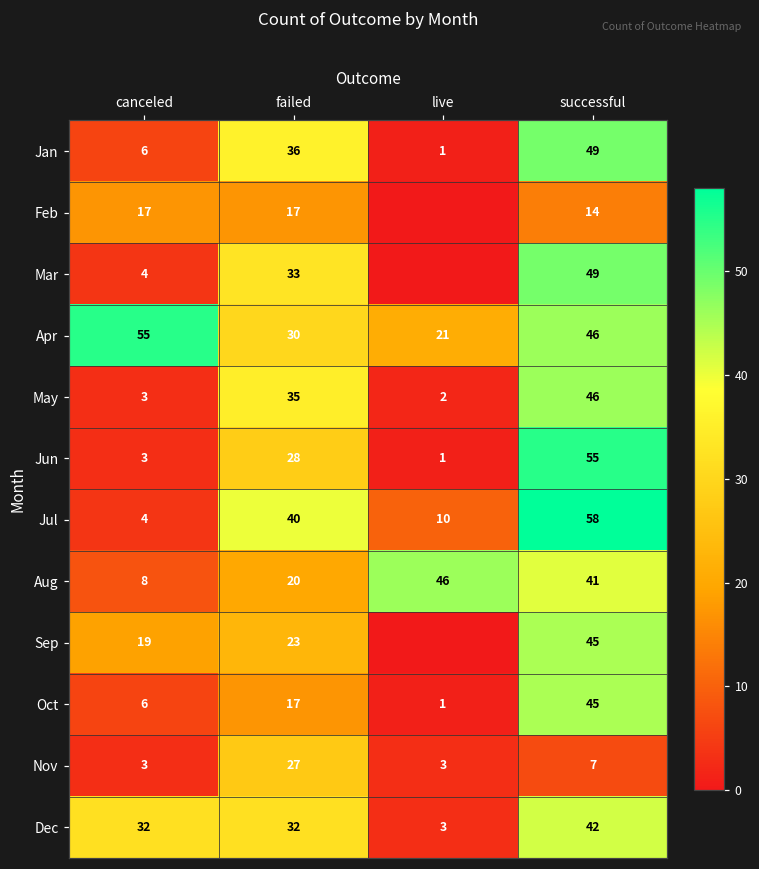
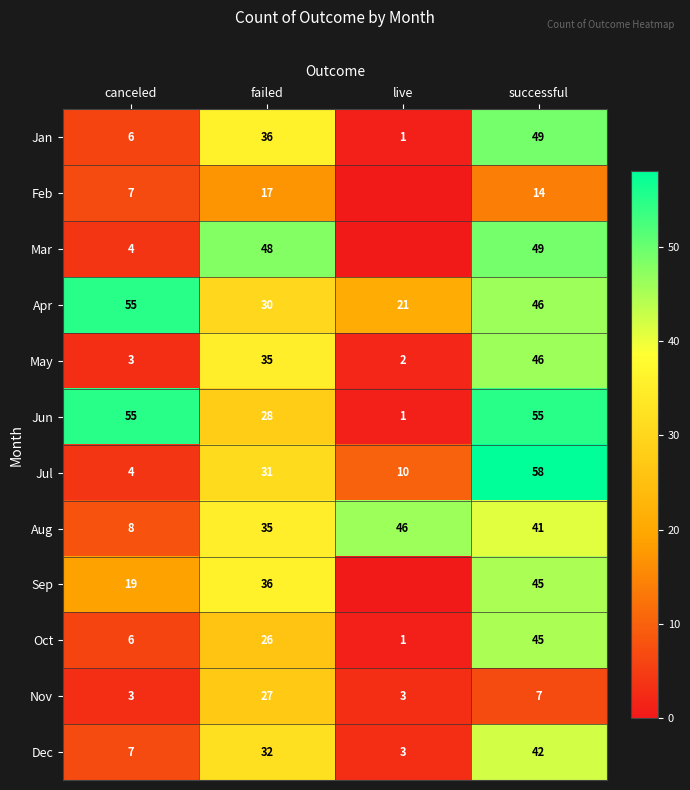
  {
    "Jan": {
      "canceled": 6,
      "failed": 36,
      "live": 1,
      "successful": 49
    },
    "Feb": {
-     "canceled": 17,
+     "canceled": 7,
      "failed": 17,
      "successful": 14
    },
    "Mar": {
      "canceled": 4,
-     "failed": 33,
+     "failed": 48,
      "successful": 49
    },
    "Apr": {
      "canceled": 55,
      "failed": 30,
      "live": 21,
      "successful": 46
    },
    "May": {
      "canceled": 3,
      "failed": 35,
      "live": 2,
      "successful": 46
    },
    "Jun": {
-     "canceled": 3,
+     "canceled": 55,
      "failed": 28,
      "live": 1,
      "successful": 55
    },
    "Jul": {
      "canceled": 4,
-     "failed": 40,
+     "failed": 31,
      "live": 10,
      "successful": 58
    },
    "Aug": {
      "canceled": 8,
-     "failed": 20,
+     "failed": 35,
      "live": 46,
      "successful": 41
    },
    "Sep": {
      "canceled": 19,
-     "failed": 23,
+     "failed": 36,
      "successful": 45
    },
    "Oct": {
      "canceled": 6,
-     "failed": 17,
+     "failed": 26,
      "live": 1,
      "successful": 45
    },
    "Nov": {
      "canceled": 3,
      "failed": 27,
      "live": 3,
      "successful": 7
    },
    "Dec": {
-     "canceled": 32,
+     "canceled": 7,
      "failed": 32,
      "live": 3,
      "successful": 42
    }
  }
